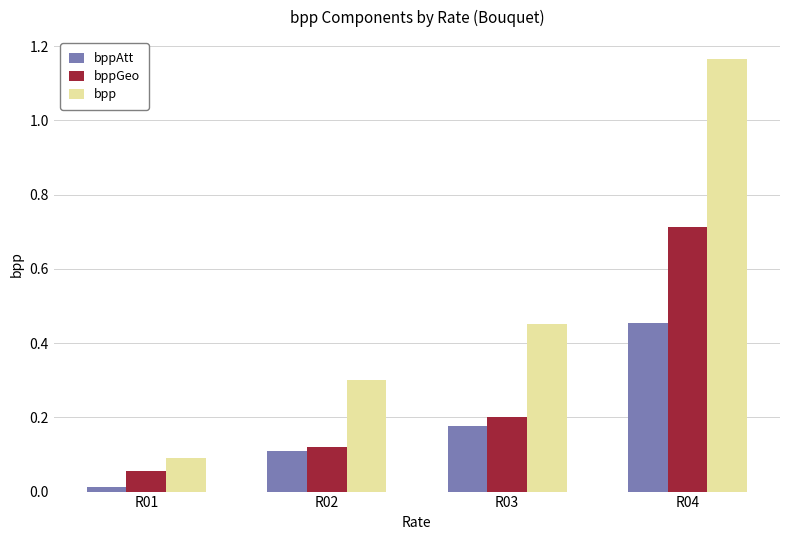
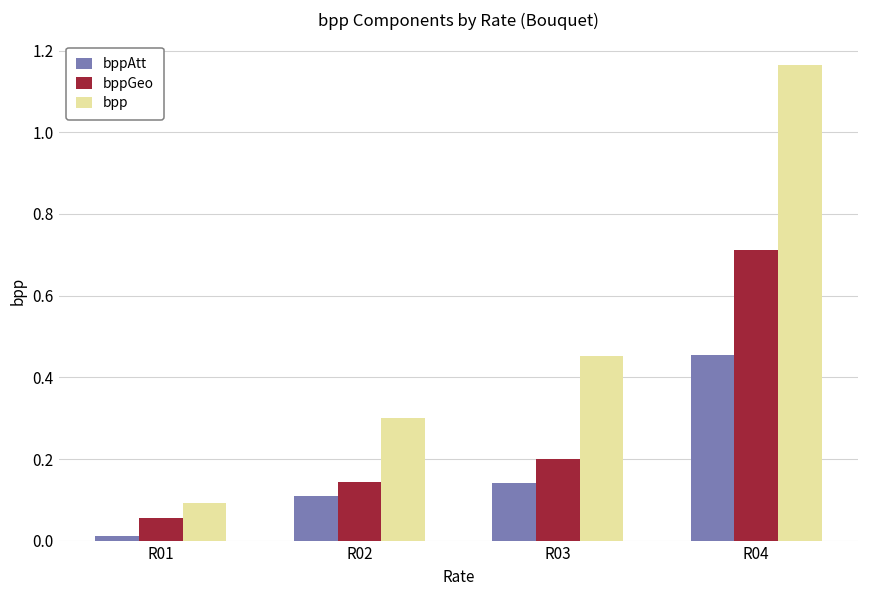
  {
    "bppAtt": {
      "R01": 0.01,
      "R02": 0.11,
-     "R03": 0.18,
+     "R03": 0.14,
      "R04": 0.45
    },
    "bppGeo": {
      "R01": 0.06,
-     "R02": 0.12,
+     "R02": 0.14,
      "R03": 0.20,
      "R04": 0.71
    },
    "bpp": {
      "R01": 0.09,
      "R02": 0.30,
      "R03": 0.45,
      "R04": 1.17
    }
  }
